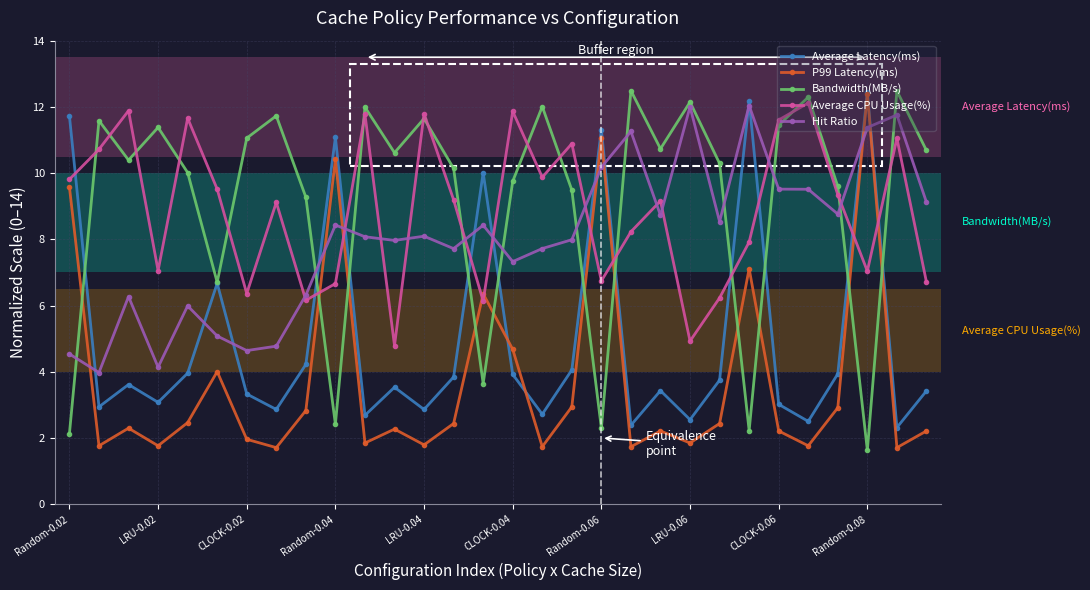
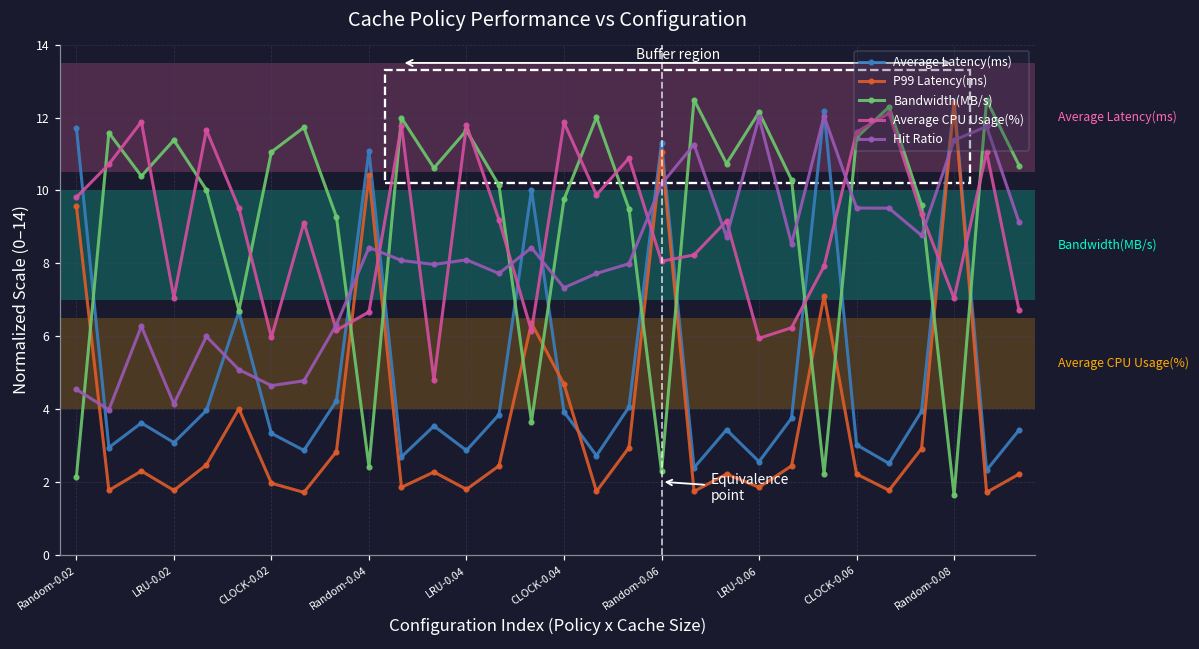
  {
    "Average Latency(ms)": {
      "Random-0.02": 11.7,
      "LRU-0.02": 3.1,
      "CLOCK-0.02": 3.3,
      "Random-0.04": 11.1,
      "LRU-0.04": 2.9,
      "CLOCK-0.04": 3.9,
      "Random-0.06": 11.3,
      "LRU-0.06": 2.6,
      "CLOCK-0.06": 3.0
    },
    "P99 Latency(ms)": {
      "Random-0.02": 9.6,
      "LRU-0.02": 1.8,
      "CLOCK-0.02": 2.0,
      "Random-0.04": 10.4,
      "LRU-0.04": 1.8,
      "CLOCK-0.04": 4.7,
      "Random-0.06": 11.1,
      "LRU-0.06": 1.8,
      "CLOCK-0.06": 2.2
    },
    "Bandwidth(MB/s)": {
      "Random-0.02": 2.1,
      "LRU-0.02": 11.4,
      "CLOCK-0.02": 11.1,
      "Random-0.04": 2.4,
      "LRU-0.04": 11.6,
      "CLOCK-0.04": 9.8,
      "Random-0.06": 2.3,
      "LRU-0.06": 12.1,
      "Random-0.08": 1.6
    },
    "Average CPU Usage(%)": {
      "Random-0.02": 9.8,
      "LRU-0.02": 7.1,
-     "CLOCK-0.02": 6.4,
+     "CLOCK-0.02": 6.0,
      "Random-0.04": 6.7,
      "LRU-0.04": 11.8,
      "CLOCK-0.04": 11.9,
-     "Random-0.06": 6.7,
-     "LRU-0.06": 4.9,
+     "Random-0.06": 8.1,
+     "LRU-0.06": 5.9,
      "Random-0.08": 7.0
    },
    "Hit Ratio": {
      "Random-0.02": 4.5,
      "LRU-0.02": 4.1,
      "CLOCK-0.02": 4.6,
      "Random-0.04": 8.4,
      "LRU-0.04": 8.1,
      "CLOCK-0.04": 7.3,
      "Random-0.06": 10.2,
      "LRU-0.06": 12.0,
      "CLOCK-0.06": 9.5
    }
  }
